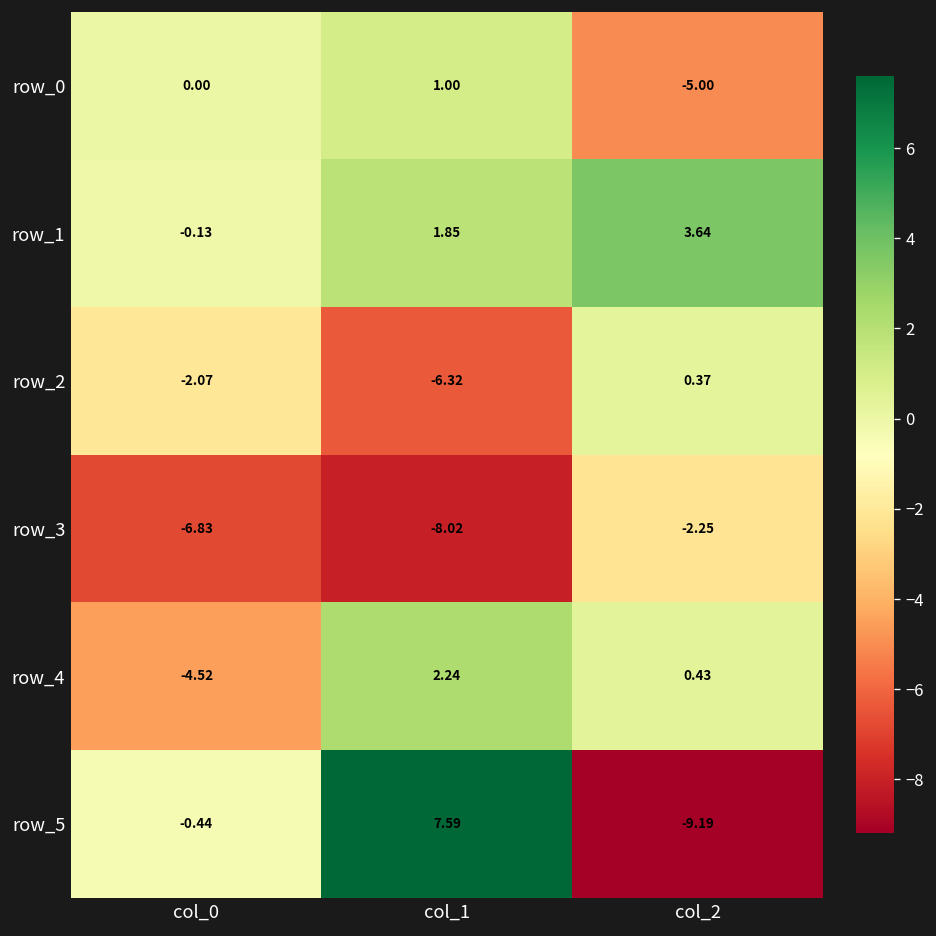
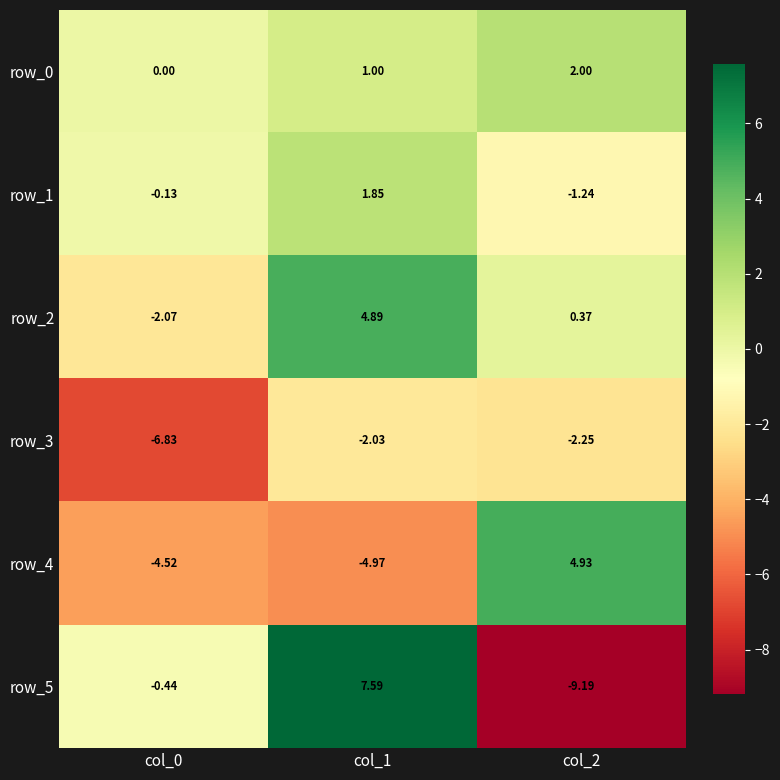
  {
    "row_0": {
      "col_0": 0.00,
      "col_1": 1.00,
-     "col_2": -5.00
+     "col_2": 2.00
    },
    "row_1": {
      "col_0": -0.13,
      "col_1": 1.85,
-     "col_2": 3.64
+     "col_2": -1.24
    },
    "row_2": {
      "col_0": -2.07,
-     "col_1": -6.32,
+     "col_1": 4.89,
      "col_2": 0.37
    },
    "row_3": {
      "col_0": -6.83,
-     "col_1": -8.02,
+     "col_1": -2.03,
      "col_2": -2.25
    },
    "row_4": {
      "col_0": -4.52,
-     "col_1": 2.24,
-     "col_2": 0.43
+     "col_1": -4.97,
+     "col_2": 4.93
    },
    "row_5": {
      "col_0": -0.44,
      "col_1": 7.59,
      "col_2": -9.19
    }
  }
